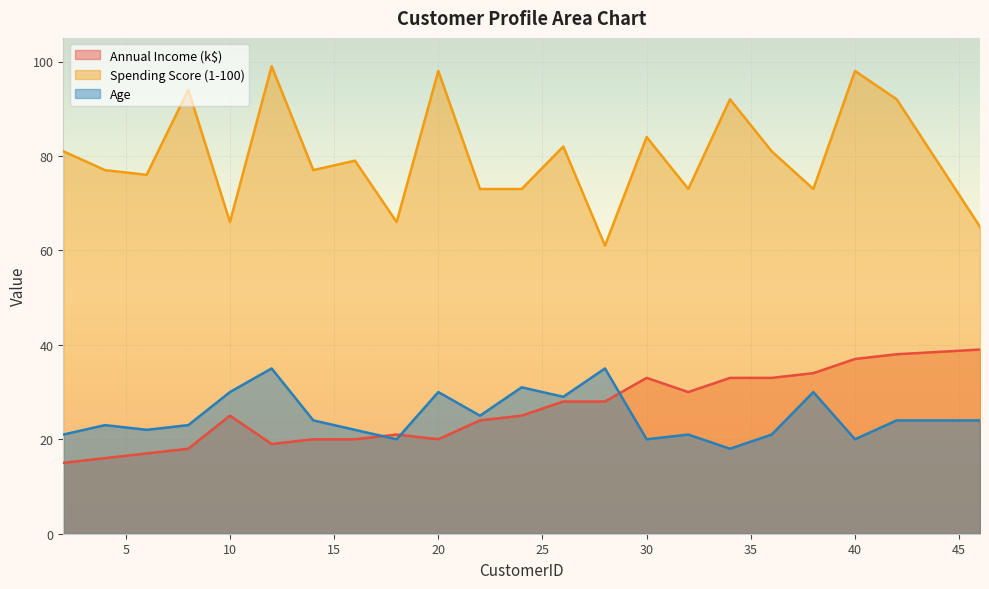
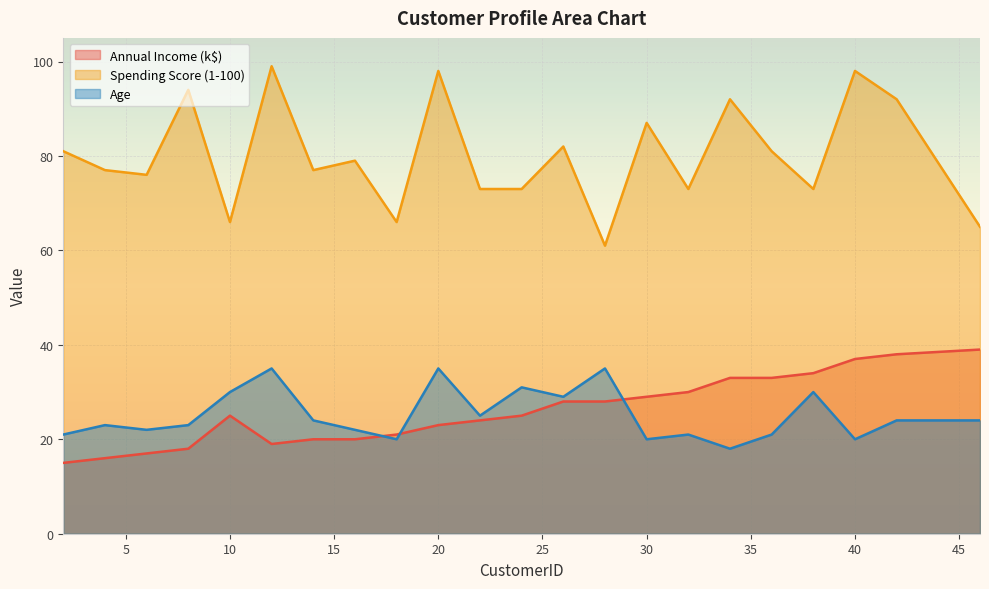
  {
    "Annual Income (k$)": {
      "10": 25,
-     "20": 20,
-     "30": 33,
+     "20": 23,
+     "30": 29,
      "40": 37
    },
    "Spending Score (1-100)": {
      "10": 66,
      "20": 98,
-     "30": 84,
+     "30": 87,
      "40": 98
    },
    "Age": {
      "10": 30,
-     "20": 30,
+     "20": 35,
      "30": 20,
      "40": 20
    }
  }
